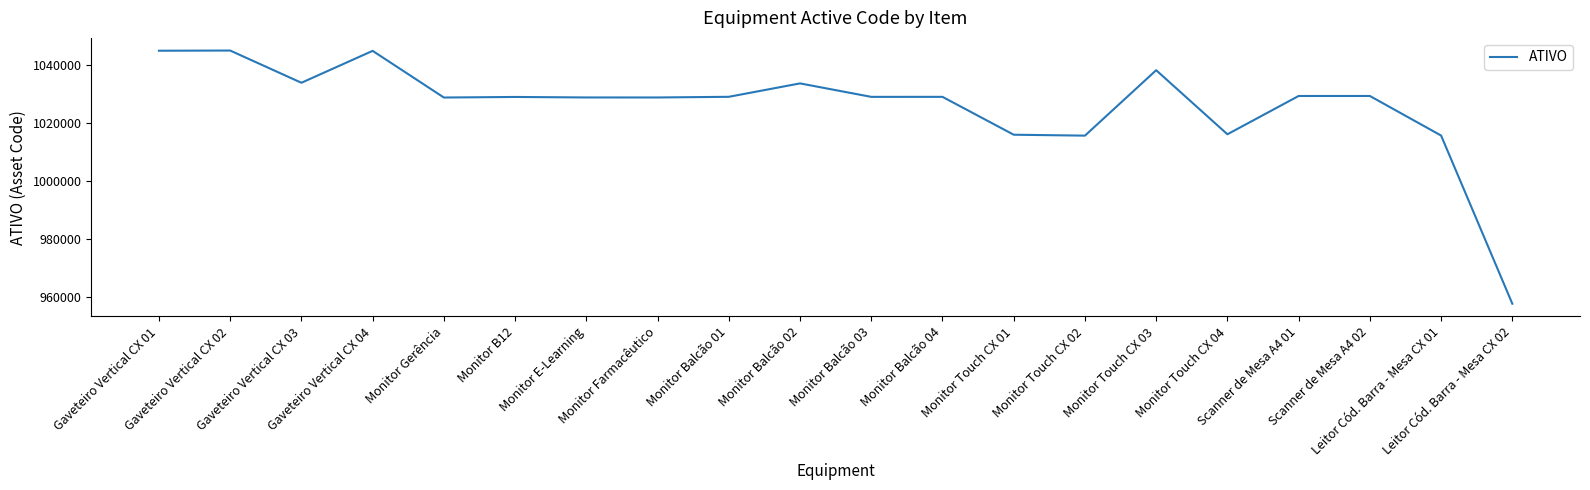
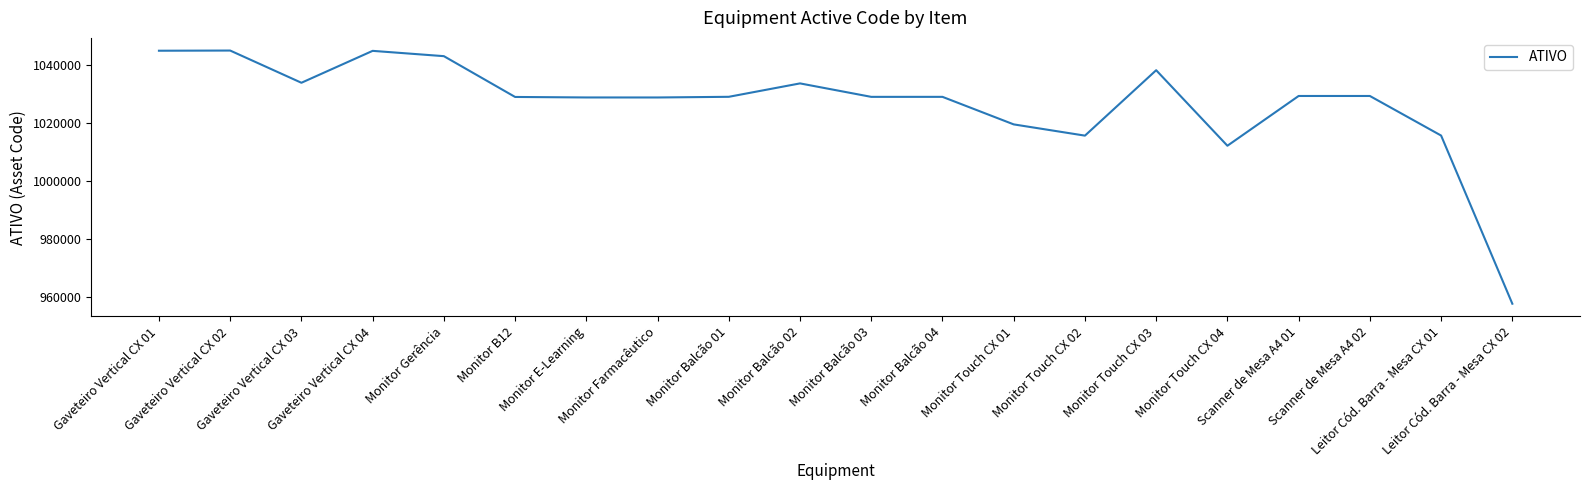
  {
    "Gaveteiro Vertical CX 01": 1045000,
    "Gaveteiro Vertical CX 02": 1045000,
    "Gaveteiro Vertical CX 03": 1034000,
    "Gaveteiro Vertical CX 04": 1045000,
-   "Monitor Gerência": 1029000,
+   "Monitor Gerência": 1043000,
    "Monitor B12": 1029000,
    "Monitor E-Learning": 1029000,
    "Monitor Farmacêutico": 1029000,
    "Monitor Balcão 01": 1029000,
    "Monitor Balcão 02": 1034000,
    "Monitor Balcão 03": 1029000,
    "Monitor Balcão 04": 1029000,
-   "Monitor Touch CX 01": 1016000,
+   "Monitor Touch CX 01": 1020000,
    "Monitor Touch CX 02": 1016000,
    "Monitor Touch CX 03": 1038000,
-   "Monitor Touch CX 04": 1016000,
+   "Monitor Touch CX 04": 1012000,
    "Scanner de Mesa A4 01": 1029000,
    "Scanner de Mesa A4 02": 1029000,
    "Leitor Cód. Barra - Mesa CX 01": 1016000,
    "Leitor Cód. Barra - Mesa CX 02": 958000
  }
